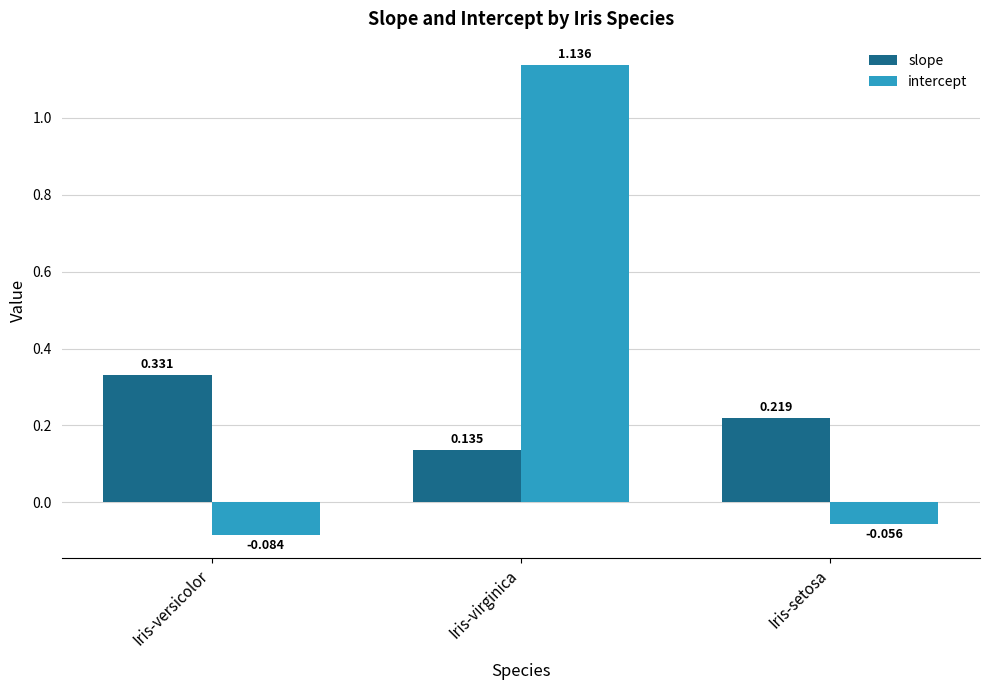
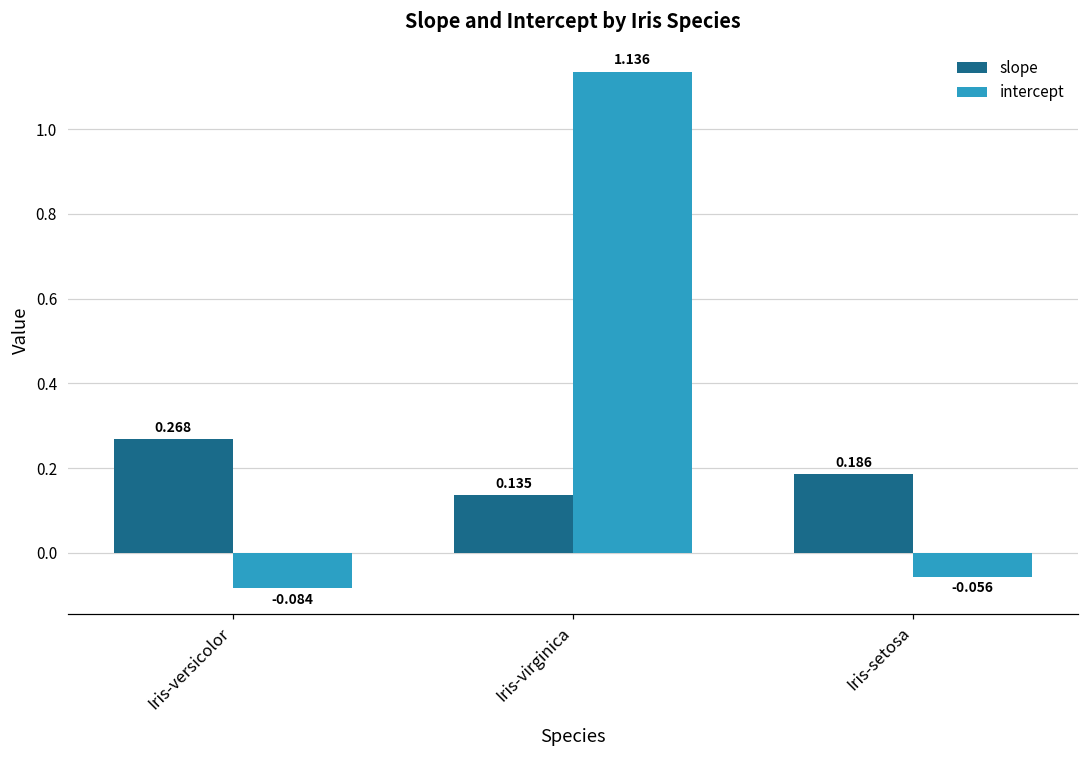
  {
    "slope": {
-     "Iris-versicolor": 0.331,
+     "Iris-versicolor": 0.268,
      "Iris-virginica": 0.135,
-     "Iris-setosa": 0.219
+     "Iris-setosa": 0.186
    },
    "intercept": {
      "Iris-versicolor": -0.084,
      "Iris-virginica": 1.136,
      "Iris-setosa": -0.056
    }
  }
